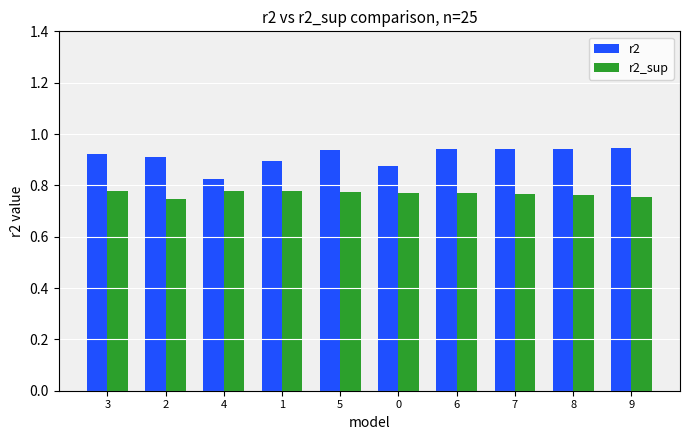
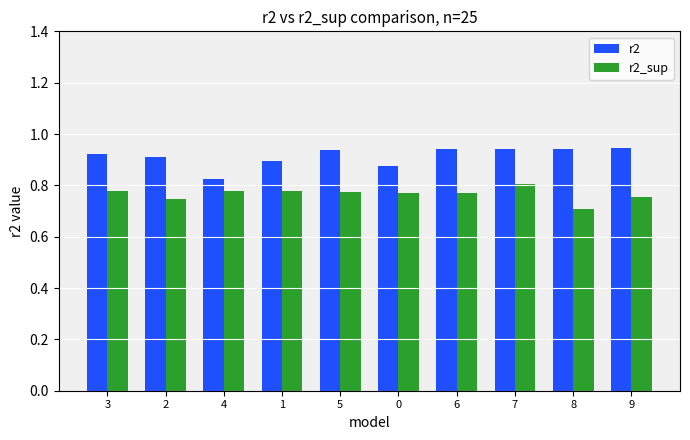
  {
    "r2": {
      "3": 0.92,
      "2": 0.91,
      "4": 0.82,
      "1": 0.90,
      "5": 0.94,
      "0": 0.87,
      "6": 0.94,
      "7": 0.94,
      "8": 0.94,
      "9": 0.94
    },
    "r2_sup": {
      "3": 0.78,
      "2": 0.75,
      "4": 0.78,
      "1": 0.78,
      "5": 0.77,
      "0": 0.77,
      "6": 0.77,
-     "7": 0.77,
-     "8": 0.76,
+     "7": 0.80,
+     "8": 0.71,
      "9": 0.76
    }
  }
